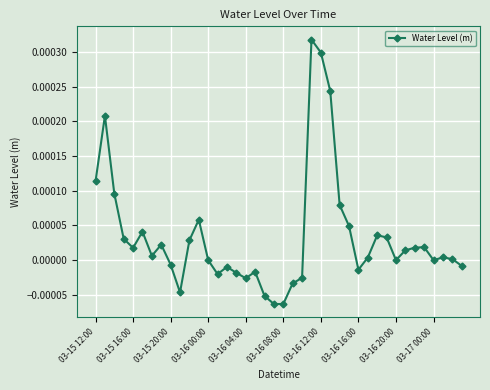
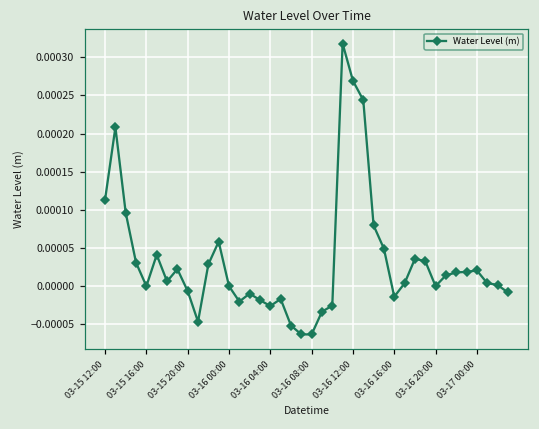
  {
    "03-15 12:00": 0.00011,
-   "03-15 16:00": 0.00002,
+   "03-15 16:00": 0.00000,
    "03-15 20:00": -0.00001,
    "03-16 00:00": 0.00000,
    "03-16 04:00": -0.00003,
    "03-16 08:00": -0.00006,
-   "03-16 12:00": 0.00030,
+   "03-16 12:00": 0.00027,
    "03-16 16:00": -0.00001,
    "03-16 20:00": 0.00000,
-   "03-17 00:00": 0.00000
+   "03-17 00:00": 0.00002
  }
